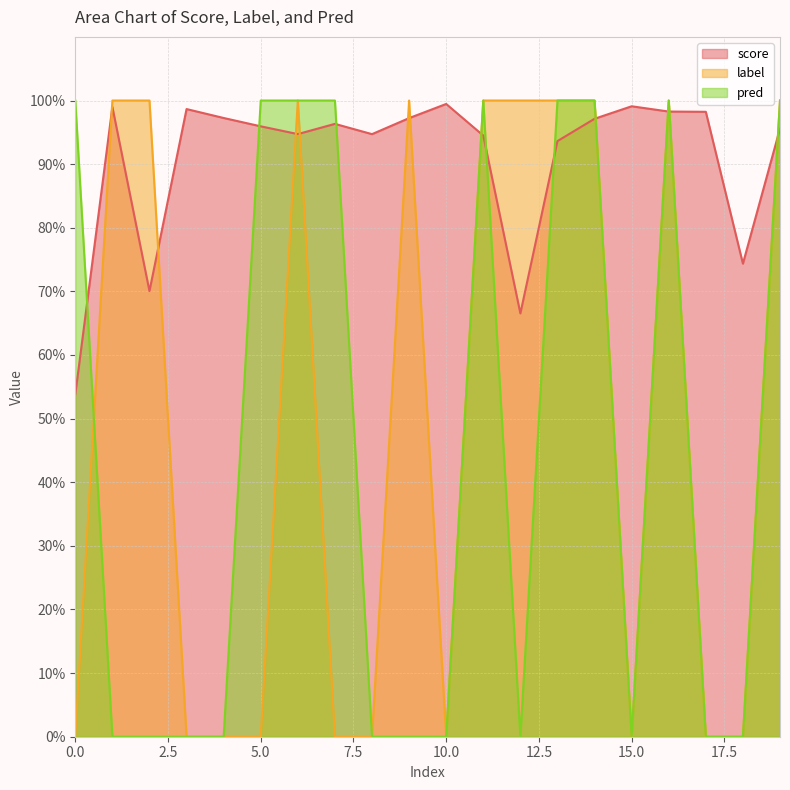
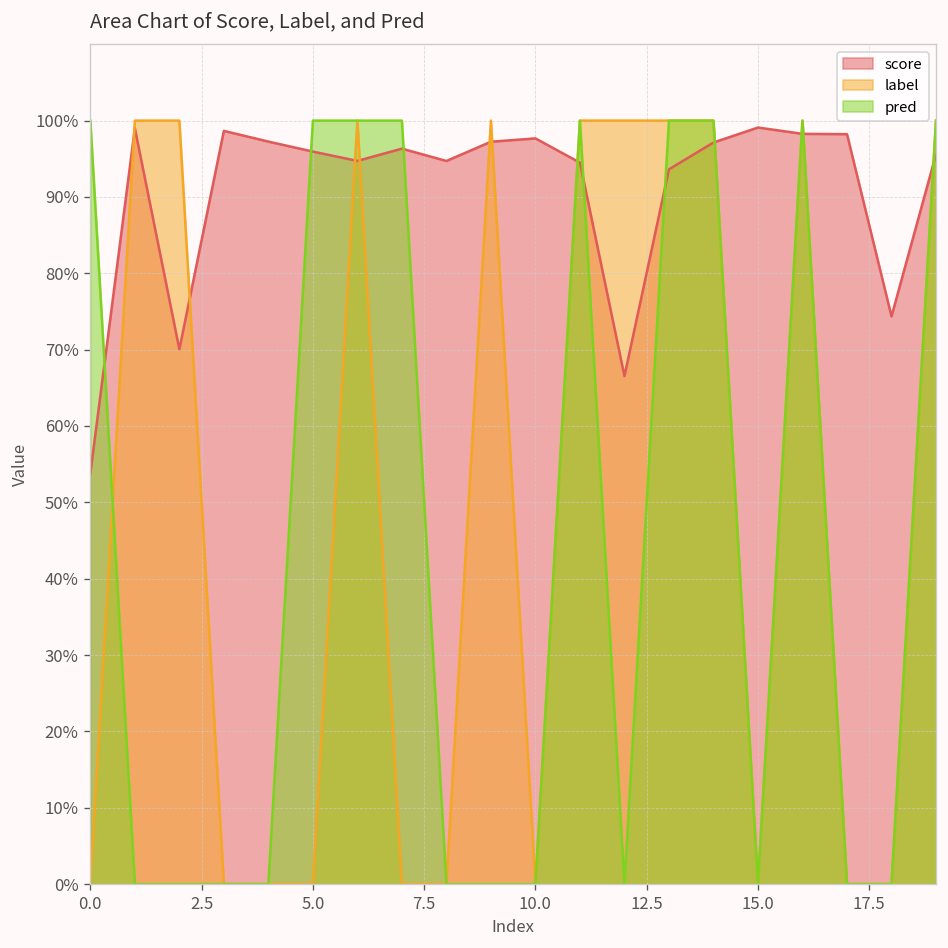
  {
    "score": {
      "0.0": "54%",
      "5.0": "96%",
-     "10.0": "99%",
+     "10.0": "98%",
      "15.0": "99%"
    },
    "label": {
      "0.0": "0%",
      "5.0": "0%"
    },
    "pred": {
      "0.0": "100%",
      "5.0": "100%"
    }
  }
